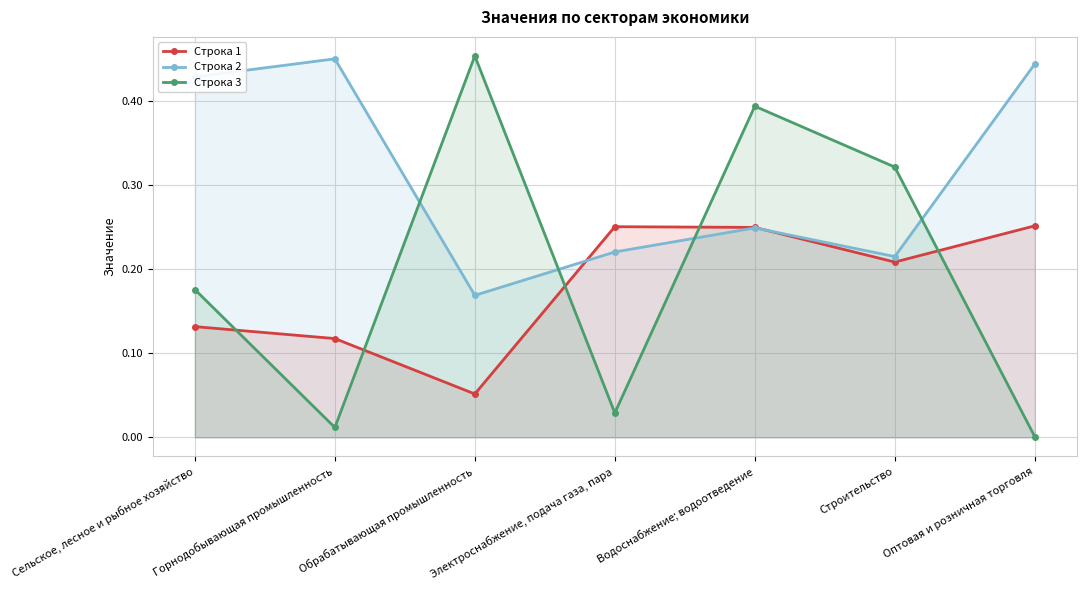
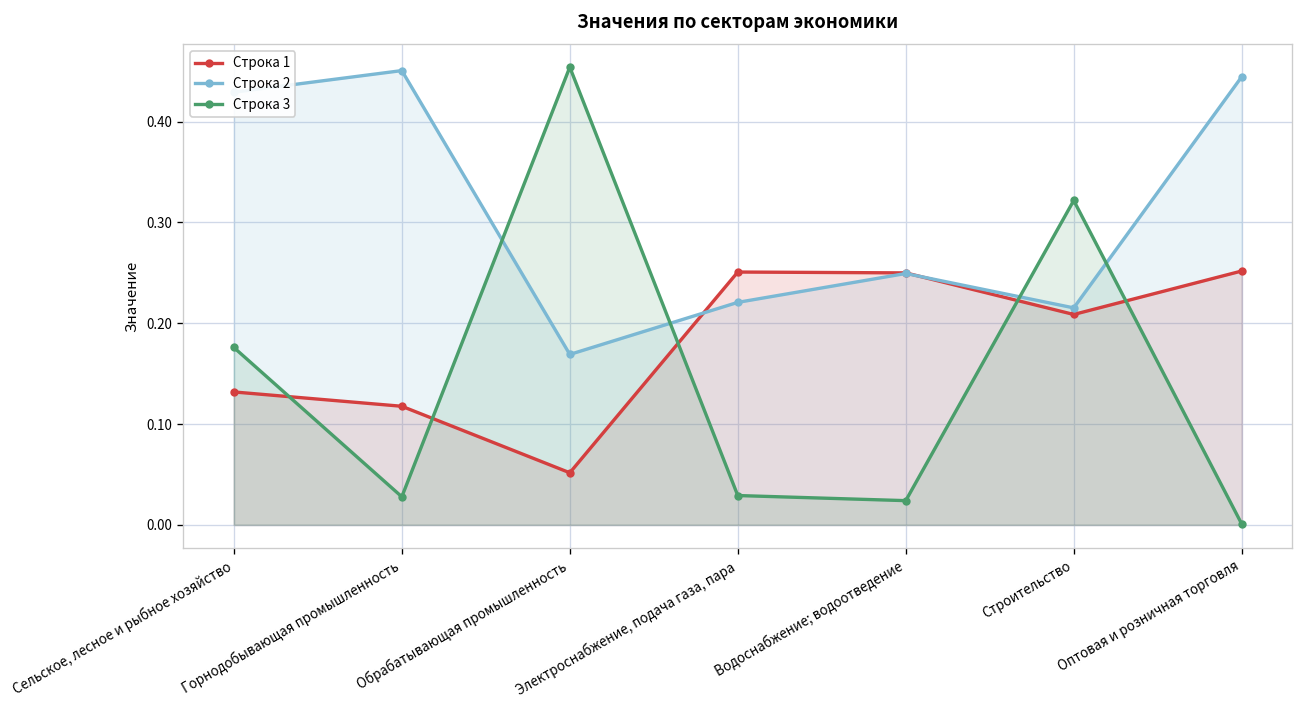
  {
    "Строка 1": {
      "Сельское, лесное и рыбное хозяйство": 0.13,
      "Горнодобывающая промышленность": 0.12,
      "Обрабатывающая промышленность": 0.05,
      "Электроснабжение, подача газа, пара": 0.25,
      "Строительство": 0.21,
      "Оптовая и розничная торговля": 0.25
    },
    "Строка 2": {
      "Горнодобывающая промышленность": 0.45,
      "Обрабатывающая промышленность": 0.17,
      "Электроснабжение, подача газа, пара": 0.22,
      "Строительство": 0.22,
      "Оптовая и розничная торговля": 0.44
    },
    "Строка 3": {
      "Сельское, лесное и рыбное хозяйство": 0.18,
-     "Горнодобывающая промышленность": 0.01,
+     "Горнодобывающая промышленность": 0.03,
      "Обрабатывающая промышленность": 0.45,
      "Электроснабжение, подача газа, пара": 0.03,
-     "Водоснабжение; водоотведение": 0.39,
+     "Водоснабжение; водоотведение": 0.02,
      "Строительство": 0.32,
      "Оптовая и розничная торговля": 0.00
    }
  }
